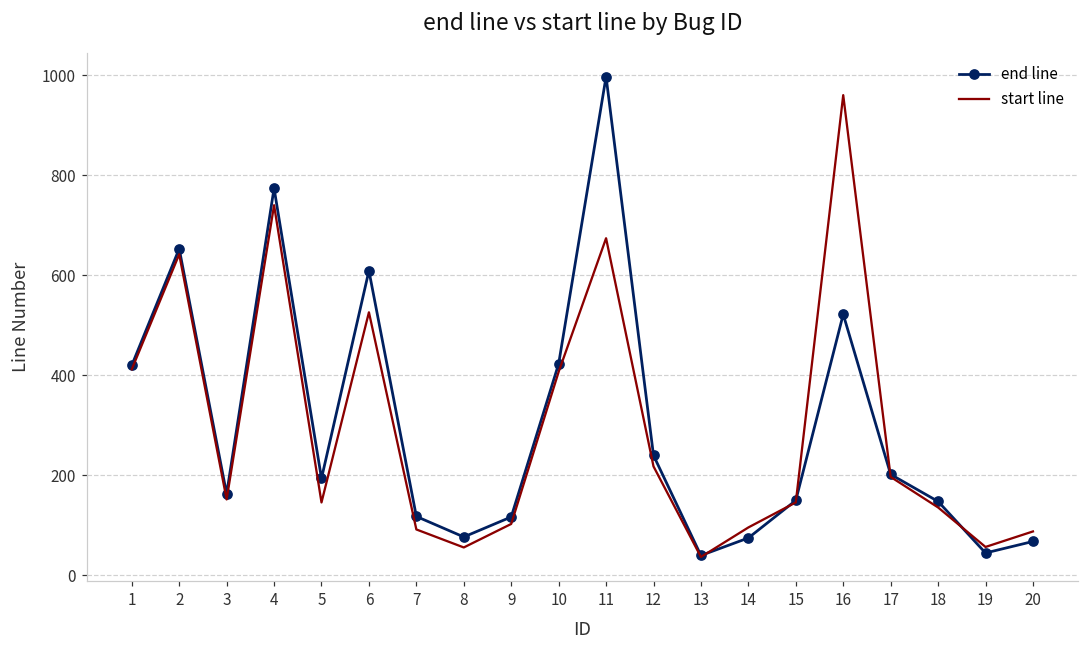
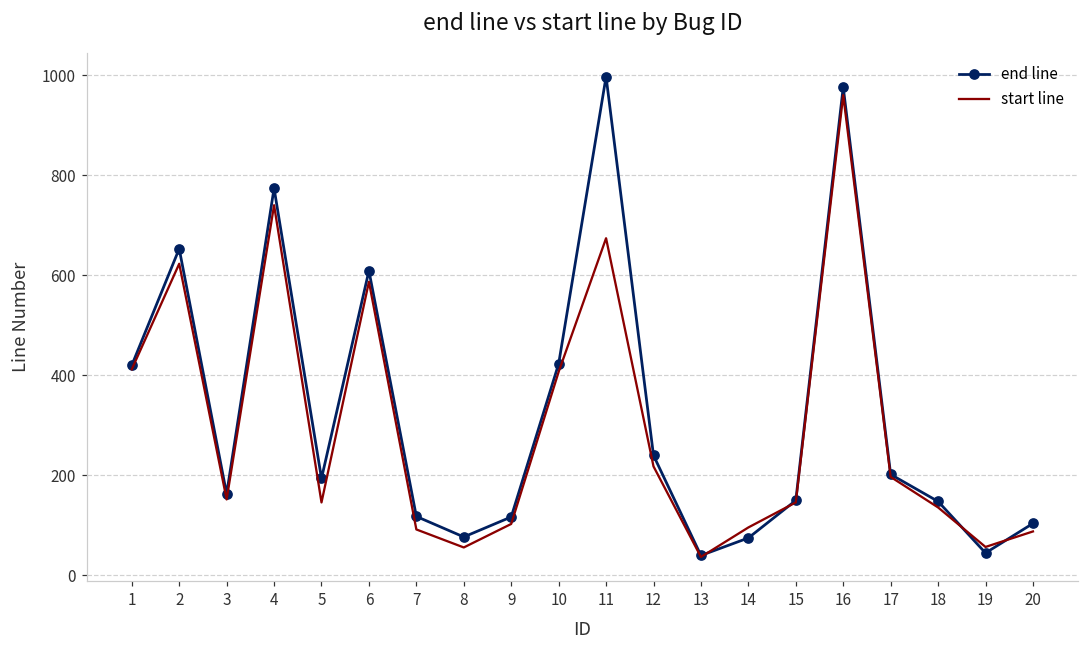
  {
    "end line": {
      "1": 420,
      "2": 650,
      "3": 160,
      "4": 770,
      "5": 190,
      "6": 610,
      "7": 120,
      "8": 80,
      "9": 120,
      "10": 420,
      "11": 1000,
      "12": 240,
      "14": 80,
-     "16": 520,
+     "16": 980,
      "18": 150,
      "19": 50,
-     "20": 70
+     "20": 100
    },
    "start line": {
      "1": 410,
-     "2": 640,
+     "2": 620,
      "3": 150,
      "4": 740,
      "5": 150,
-     "6": 530,
+     "6": 590,
      "7": 90,
      "8": 60,
      "9": 100,
      "10": 410,
      "11": 670,
      "12": 220,
      "14": 100,
      "16": 960,
      "18": 140,
      "19": 60,
      "20": 90
    }
  }
